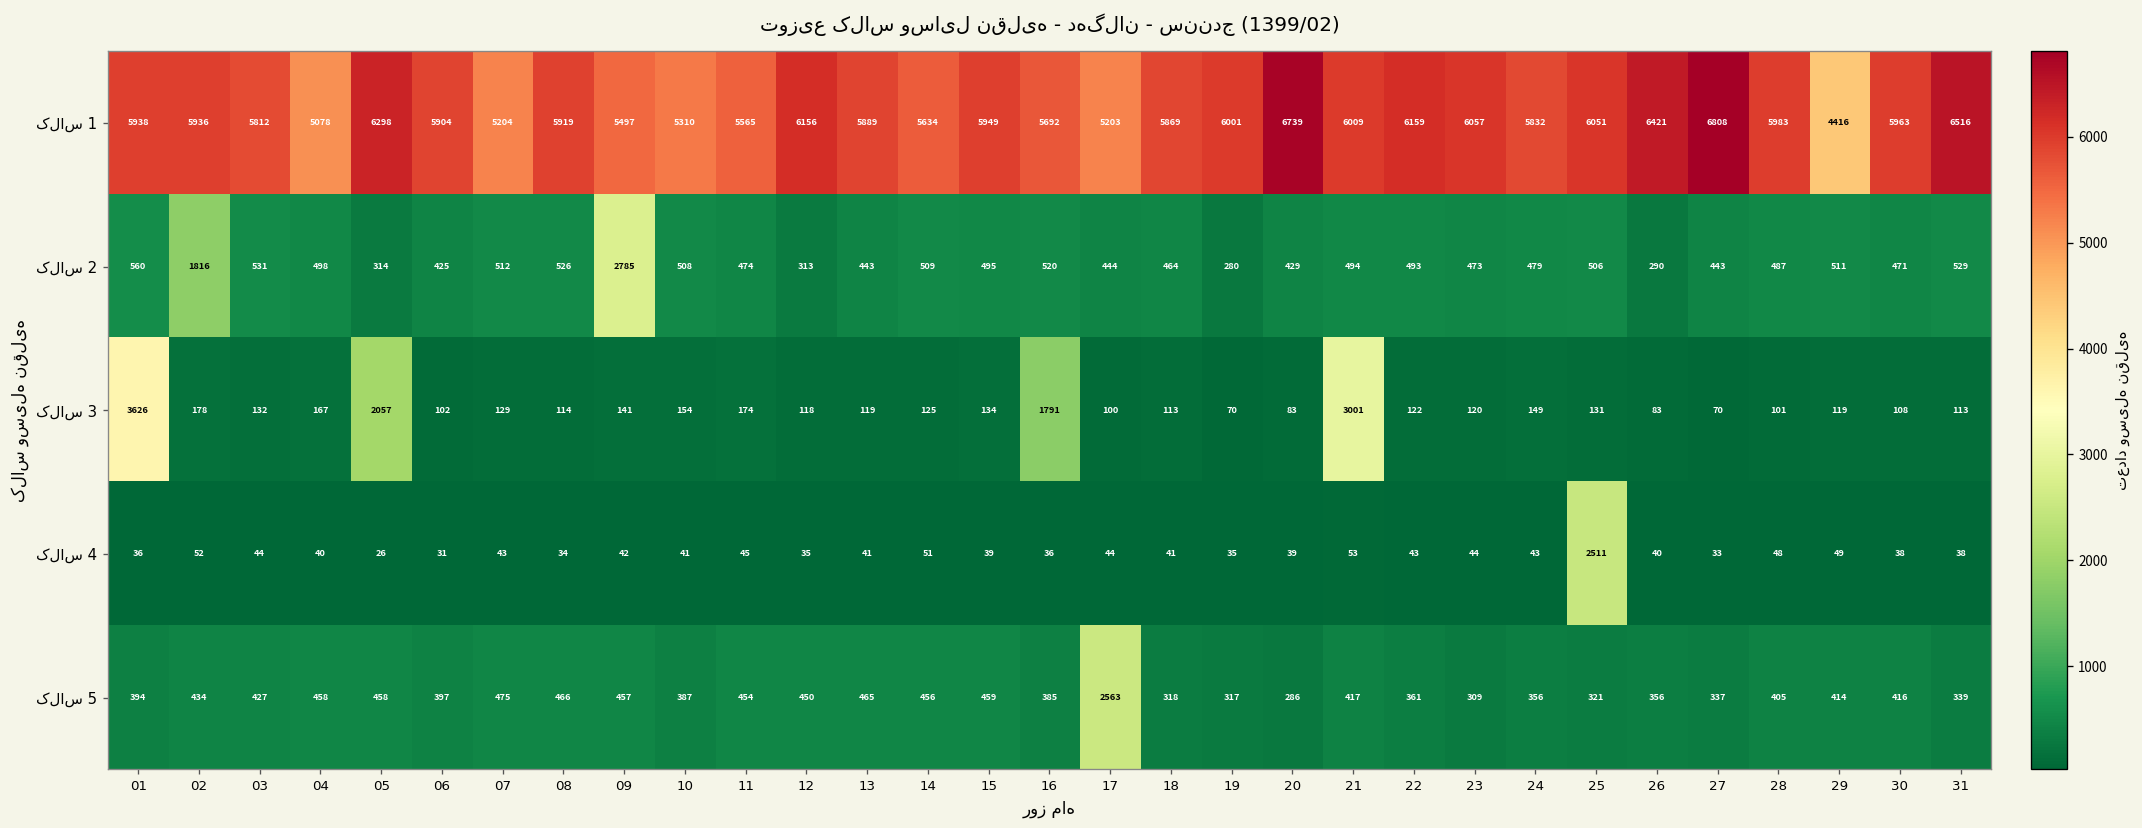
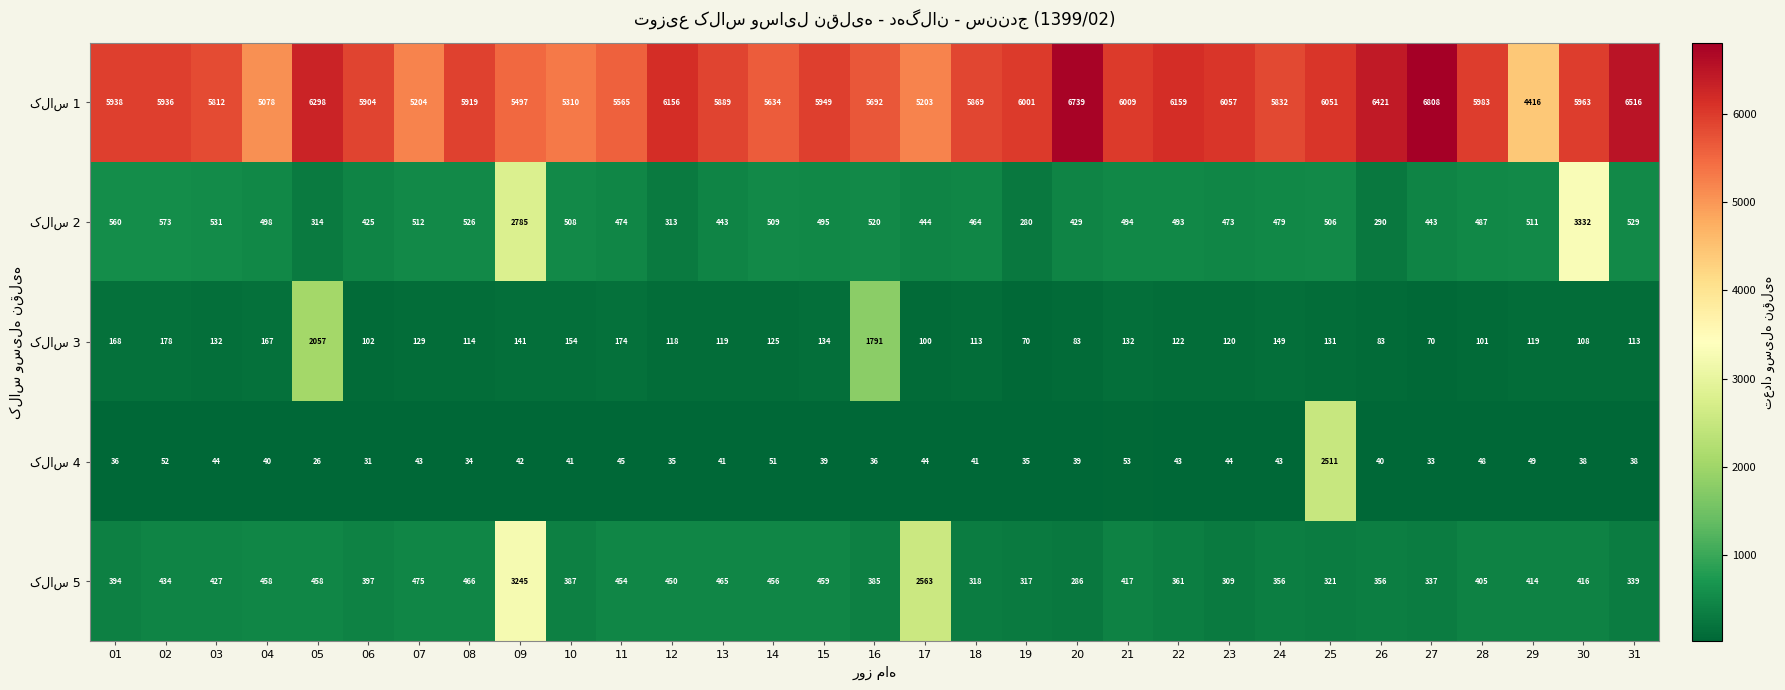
  {
    "کلاس 1": {
      "01": 5938,
      "02": 5936,
      "03": 5812,
      "04": 5078,
      "05": 6298,
      "06": 5904,
      "07": 5204,
      "08": 5919,
      "09": 5497,
      "10": 5310,
      "11": 5565,
      "12": 6156,
      "13": 5889,
      "14": 5634,
      "15": 5949,
      "16": 5692,
      "17": 5203,
      "18": 5869,
      "19": 6001,
      "20": 6739,
      "21": 6009,
      "22": 6159,
      "23": 6057,
      "24": 5832,
      "25": 6051,
      "26": 6421,
      "27": 6808,
      "28": 5983,
      "29": 4416,
      "30": 5963,
      "31": 6516
    },
    "کلاس 2": {
      "01": 560,
-     "02": 1816,
+     "02": 573,
      "03": 531,
      "04": 498,
      "05": 314,
      "06": 425,
      "07": 512,
      "08": 526,
      "09": 2785,
      "10": 508,
      "11": 474,
      "12": 313,
      "13": 443,
      "14": 509,
      "15": 495,
      "16": 520,
      "17": 444,
      "18": 464,
      "19": 280,
      "20": 429,
      "21": 494,
      "22": 493,
      "23": 473,
      "24": 479,
      "25": 506,
      "26": 290,
      "27": 443,
      "28": 487,
      "29": 511,
-     "30": 471,
+     "30": 3332,
      "31": 529
    },
    "کلاس 3": {
-     "01": 3626,
+     "01": 168,
      "02": 178,
      "03": 132,
      "04": 167,
      "05": 2057,
      "06": 102,
      "07": 129,
      "08": 114,
      "09": 141,
      "10": 154,
      "11": 174,
      "12": 118,
      "13": 119,
      "14": 125,
      "15": 134,
      "16": 1791,
      "17": 100,
      "18": 113,
      "19": 70,
      "20": 83,
-     "21": 3001,
+     "21": 132,
      "22": 122,
      "23": 120,
      "24": 149,
      "25": 131,
      "26": 83,
      "27": 70,
      "28": 101,
      "29": 119,
      "30": 108,
      "31": 113
    },
    "کلاس 4": {
      "01": 36,
      "02": 52,
      "03": 44,
      "04": 40,
      "05": 26,
      "06": 31,
      "07": 43,
      "08": 34,
      "09": 42,
      "10": 41,
      "11": 45,
      "12": 35,
      "13": 41,
      "14": 51,
      "15": 39,
      "16": 36,
      "17": 44,
      "18": 41,
      "19": 35,
      "20": 39,
      "21": 53,
      "22": 43,
      "23": 44,
      "24": 43,
      "25": 2511,
      "26": 40,
      "27": 33,
      "28": 48,
      "29": 49,
      "30": 38,
      "31": 38
    },
    "کلاس 5": {
      "01": 394,
      "02": 434,
      "03": 427,
      "04": 458,
      "05": 458,
      "06": 397,
      "07": 475,
      "08": 466,
-     "09": 457,
+     "09": 3245,
      "10": 387,
      "11": 454,
      "12": 450,
      "13": 465,
      "14": 456,
      "15": 459,
      "16": 385,
      "17": 2563,
      "18": 318,
      "19": 317,
      "20": 286,
      "21": 417,
      "22": 361,
      "23": 309,
      "24": 356,
      "25": 321,
      "26": 356,
      "27": 337,
      "28": 405,
      "29": 414,
      "30": 416,
      "31": 339
    }
  }
